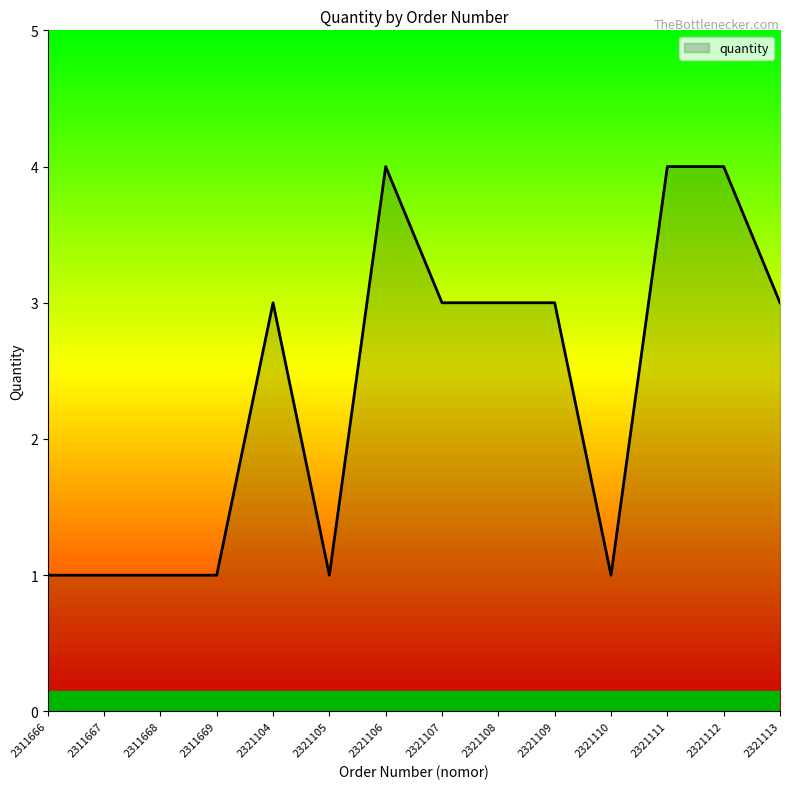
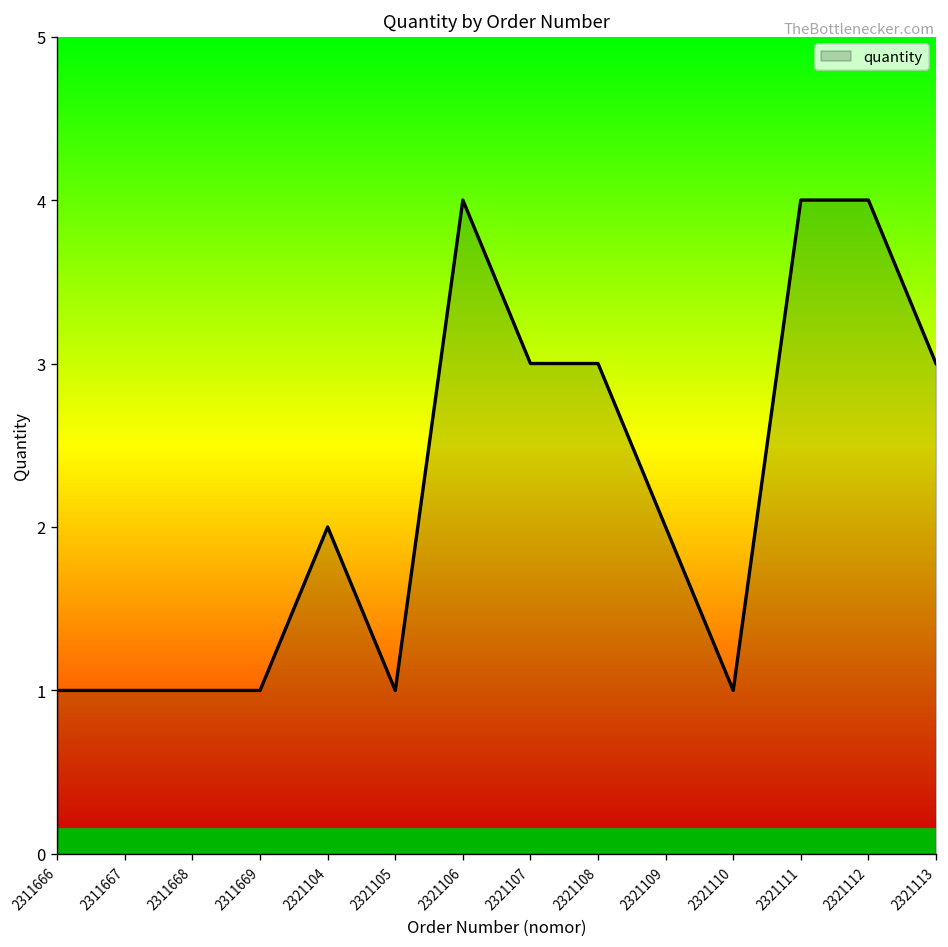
  {
    "2311666": 1,
    "2311667": 1,
    "2311668": 1,
    "2311669": 1,
-   "2321104": 3,
+   "2321104": 2,
    "2321105": 1,
    "2321106": 4,
    "2321107": 3,
    "2321108": 3,
-   "2321109": 3,
+   "2321109": 2,
    "2321110": 1,
    "2321111": 4,
    "2321112": 4,
    "2321113": 3
  }
